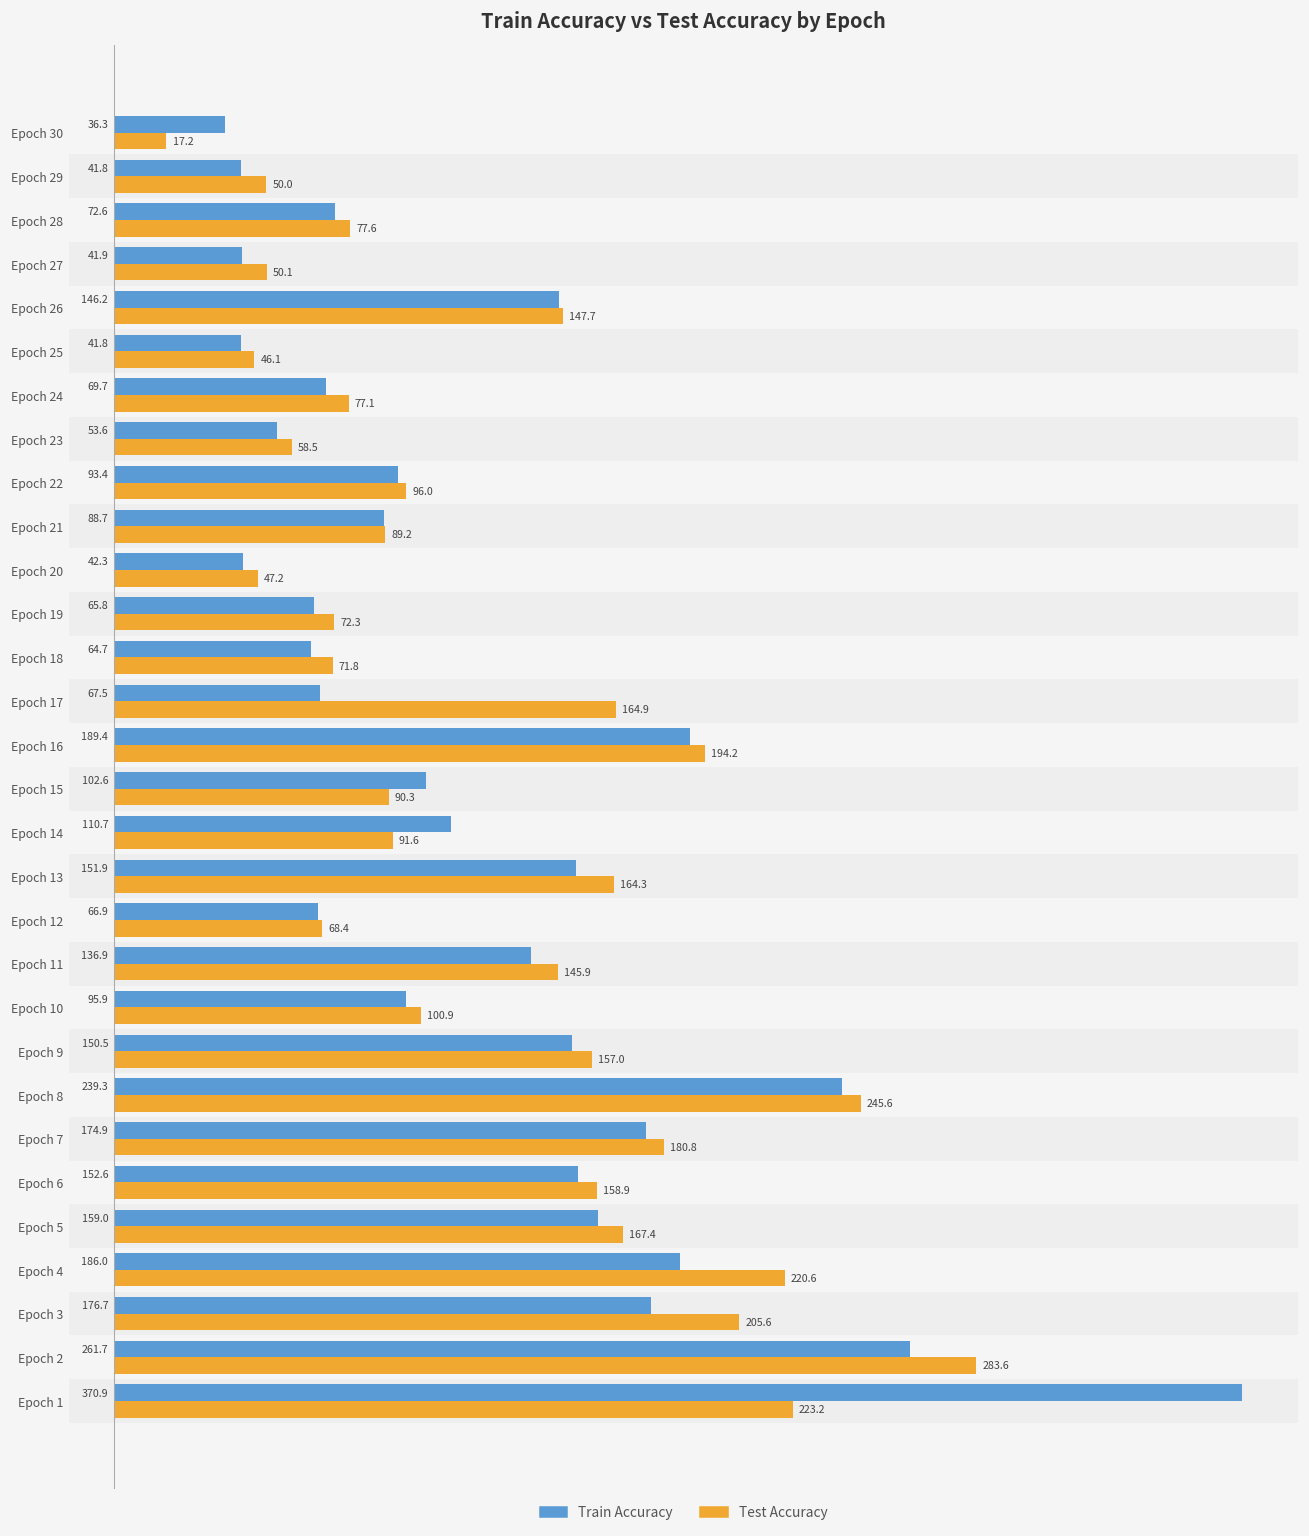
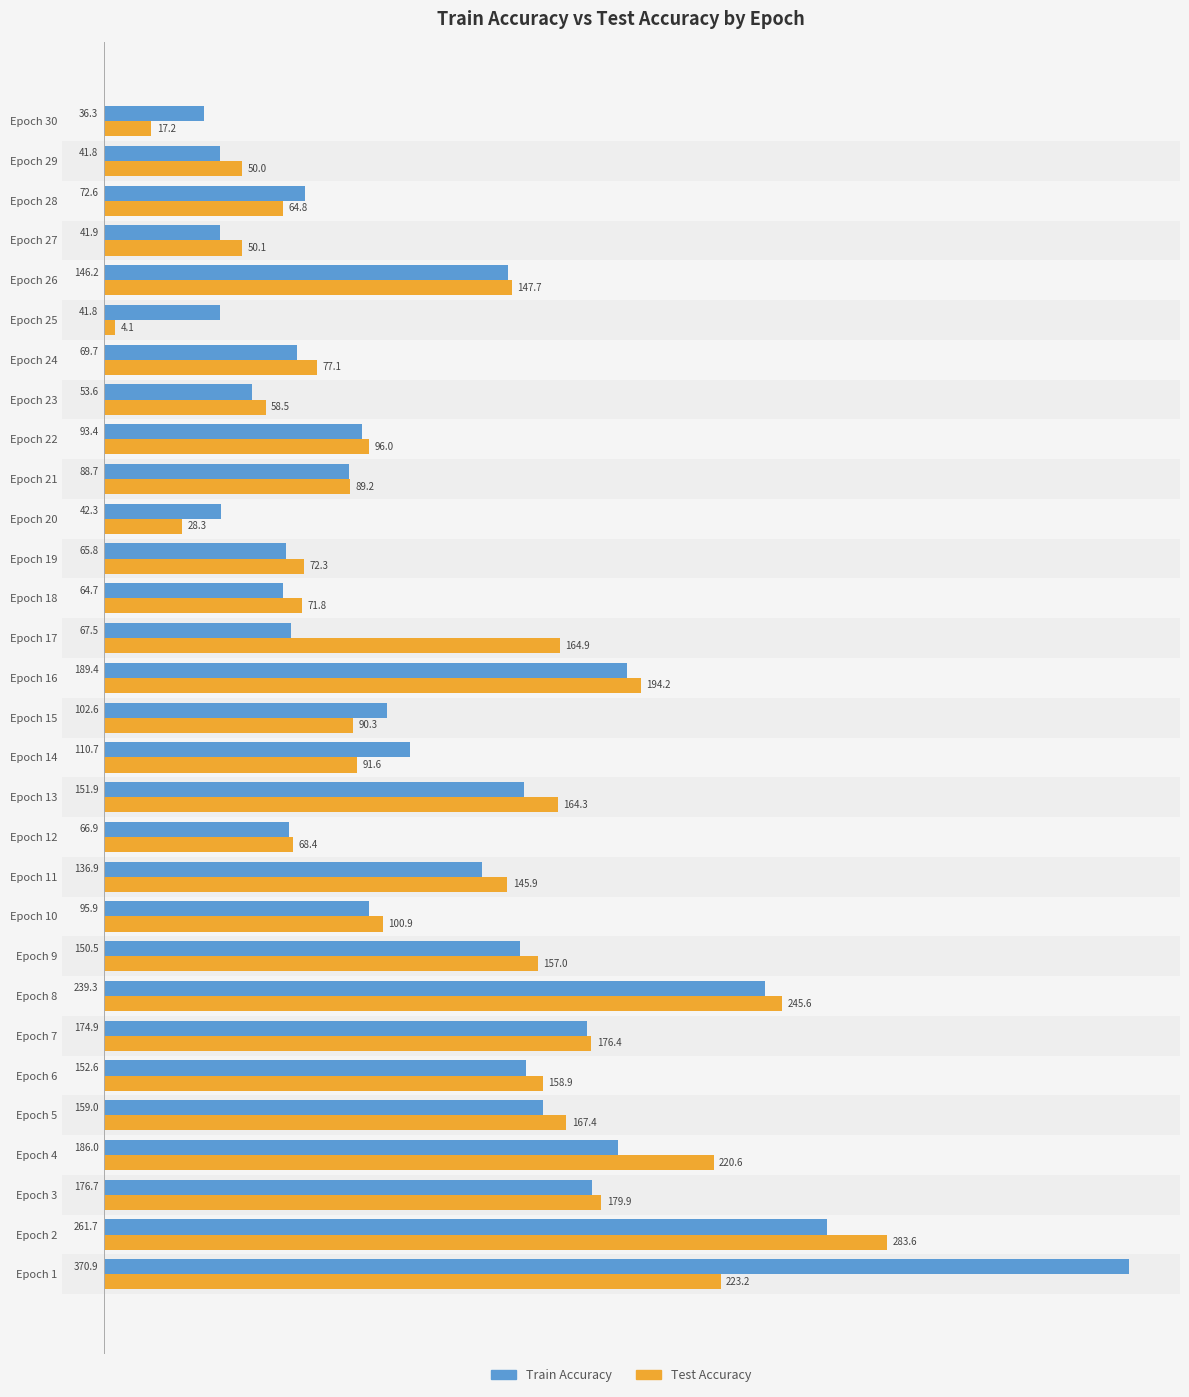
  {
    "Test Accuracy": {
-     "Epoch 28": 77.6,
-     "Epoch 25": 46.1,
-     "Epoch 20": 47.2,
-     "Epoch 7": 180.8,
-     "Epoch 3": 205.6
+     "Epoch 28": 64.8,
+     "Epoch 25": 4.1,
+     "Epoch 20": 28.3,
+     "Epoch 7": 176.4,
+     "Epoch 3": 179.9
    }
  }
